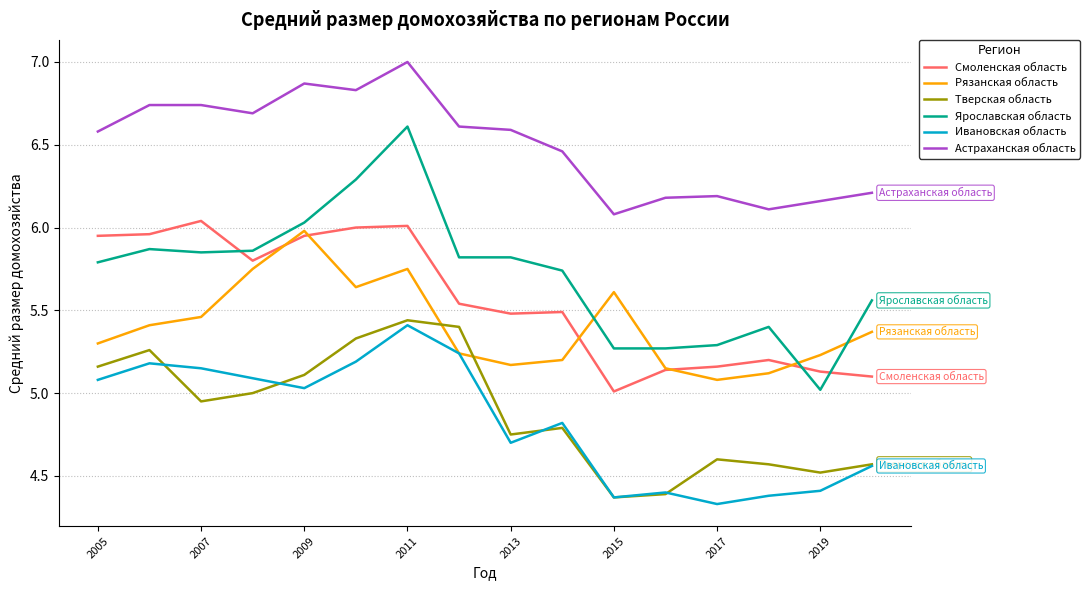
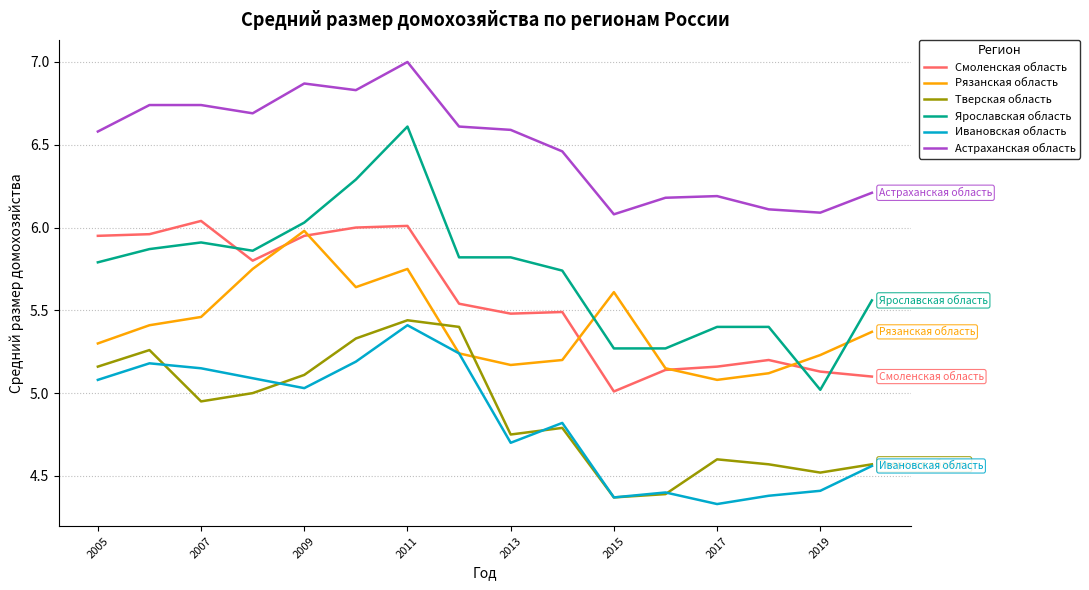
  {
    "Смоленская область": {
      "2005": 5.95,
      "2007": 6.04,
      "2009": 5.95,
      "2011": 6.01,
      "2013": 5.48,
      "2015": 5.01,
      "2017": 5.16,
      "2019": 5.13
    },
    "Рязанская область": {
      "2005": 5.30,
      "2007": 5.46,
      "2009": 5.98,
      "2011": 5.75,
      "2013": 5.17,
      "2015": 5.61,
      "2017": 5.08,
      "2019": 5.23
    },
    "Тверская область": {
      "2005": 5.16,
      "2007": 4.95,
      "2009": 5.11,
      "2011": 5.44,
      "2013": 4.75,
      "2017": 4.60,
      "2019": 4.52
    },
    "Ярославская область": {
      "2005": 5.79,
-     "2007": 5.85,
+     "2007": 5.91,
      "2009": 6.03,
      "2011": 6.61,
      "2013": 5.82,
      "2015": 5.27,
-     "2017": 5.29,
+     "2017": 5.40,
      "2019": 5.02
    },
    "Ивановская область": {
      "2005": 5.08,
      "2007": 5.15,
      "2009": 5.03,
      "2011": 5.41,
      "2013": 4.70,
      "2017": 4.33,
      "2019": 4.41
    },
    "Астраханская область": {
      "2005": 6.58,
      "2007": 6.74,
      "2009": 6.87,
      "2011": 7.00,
      "2013": 6.59,
      "2015": 6.08,
      "2017": 6.19,
-     "2019": 6.16
+     "2019": 6.09
    }
  }
